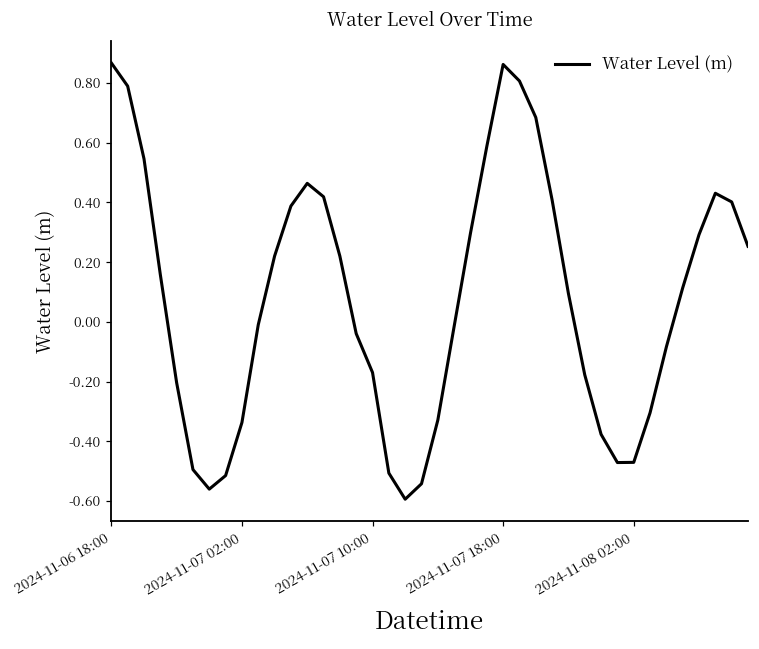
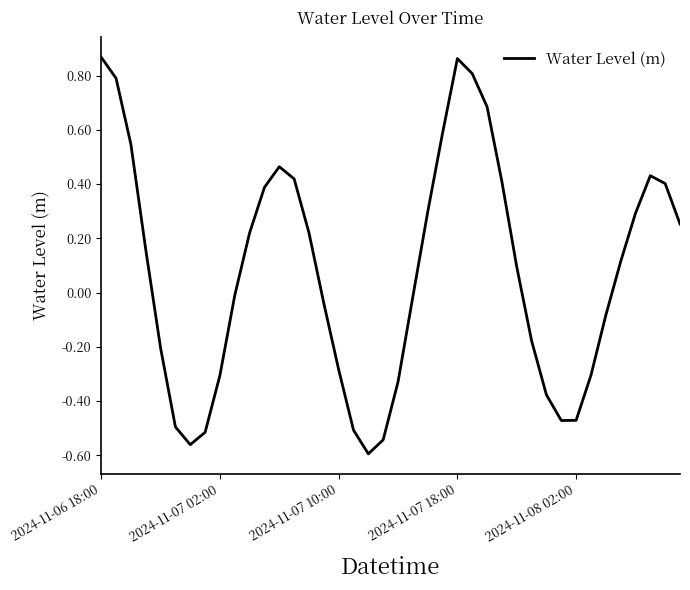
  {
    "2024-11-06 18:00": 0.87,
-   "2024-11-07 02:00": -0.34,
-   "2024-11-07 10:00": -0.17,
+   "2024-11-07 02:00": -0.30,
+   "2024-11-07 10:00": -0.28,
    "2024-11-07 18:00": 0.86,
    "2024-11-08 02:00": -0.47
  }
